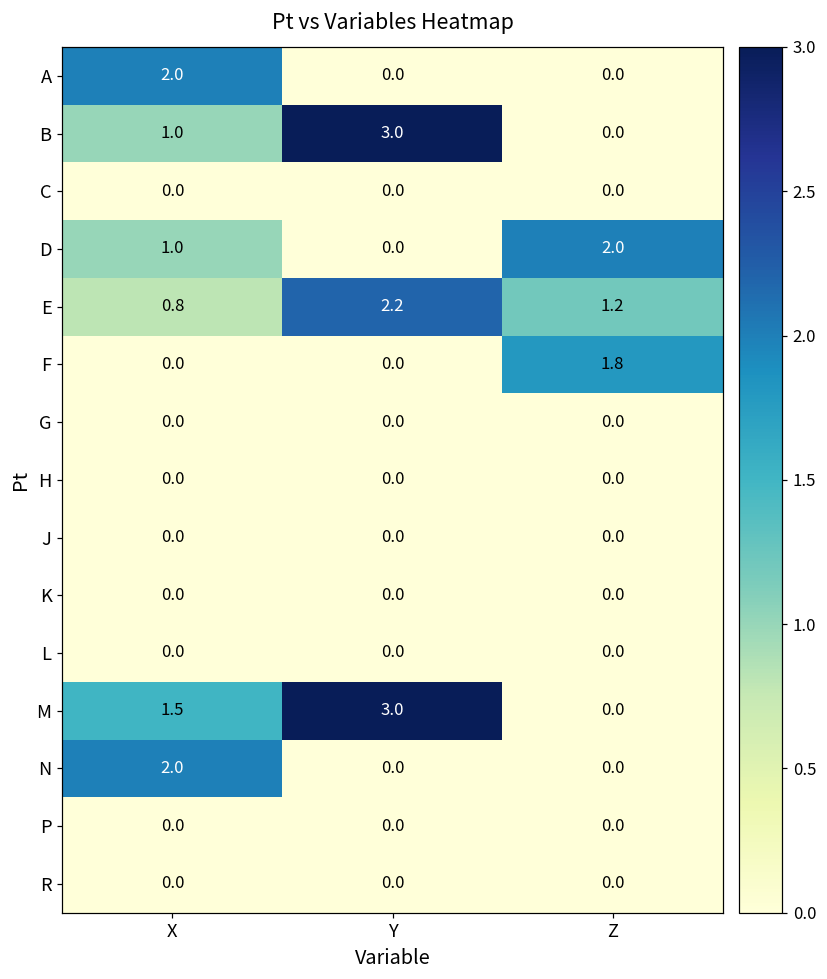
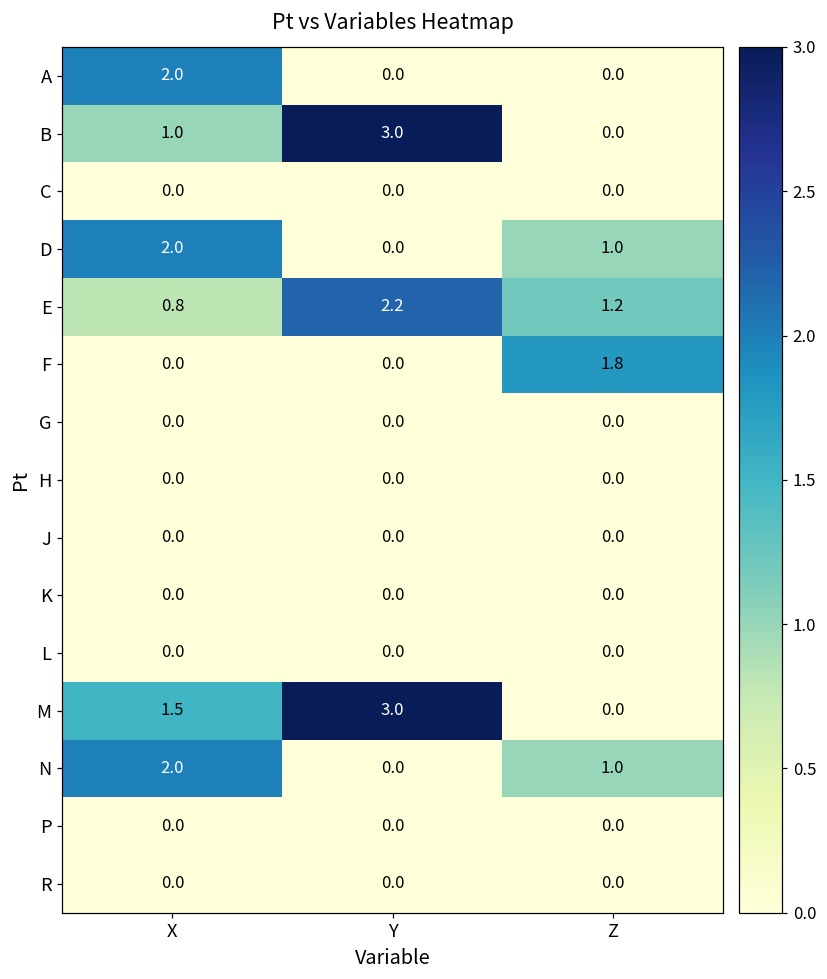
  {
    "A": {
      "X": 2.0,
      "Y": 0.0,
      "Z": 0.0
    },
    "B": {
      "X": 1.0,
      "Y": 3.0,
      "Z": 0.0
    },
    "C": {
      "X": 0.0,
      "Y": 0.0,
      "Z": 0.0
    },
    "D": {
-     "X": 1.0,
+     "X": 2.0,
      "Y": 0.0,
-     "Z": 2.0
+     "Z": 1.0
    },
    "E": {
      "X": 0.8,
      "Y": 2.2,
      "Z": 1.2
    },
    "F": {
      "X": 0.0,
      "Y": 0.0,
      "Z": 1.8
    },
    "G": {
      "X": 0.0,
      "Y": 0.0,
      "Z": 0.0
    },
    "H": {
      "X": 0.0,
      "Y": 0.0,
      "Z": 0.0
    },
    "J": {
      "X": 0.0,
      "Y": 0.0,
      "Z": 0.0
    },
    "K": {
      "X": 0.0,
      "Y": 0.0,
      "Z": 0.0
    },
    "L": {
      "X": 0.0,
      "Y": 0.0,
      "Z": 0.0
    },
    "M": {
      "X": 1.5,
      "Y": 3.0,
      "Z": 0.0
    },
    "N": {
      "X": 2.0,
      "Y": 0.0,
-     "Z": 0.0
+     "Z": 1.0
    },
    "P": {
      "X": 0.0,
      "Y": 0.0,
      "Z": 0.0
    },
    "R": {
      "X": 0.0,
      "Y": 0.0,
      "Z": 0.0
    }
  }
